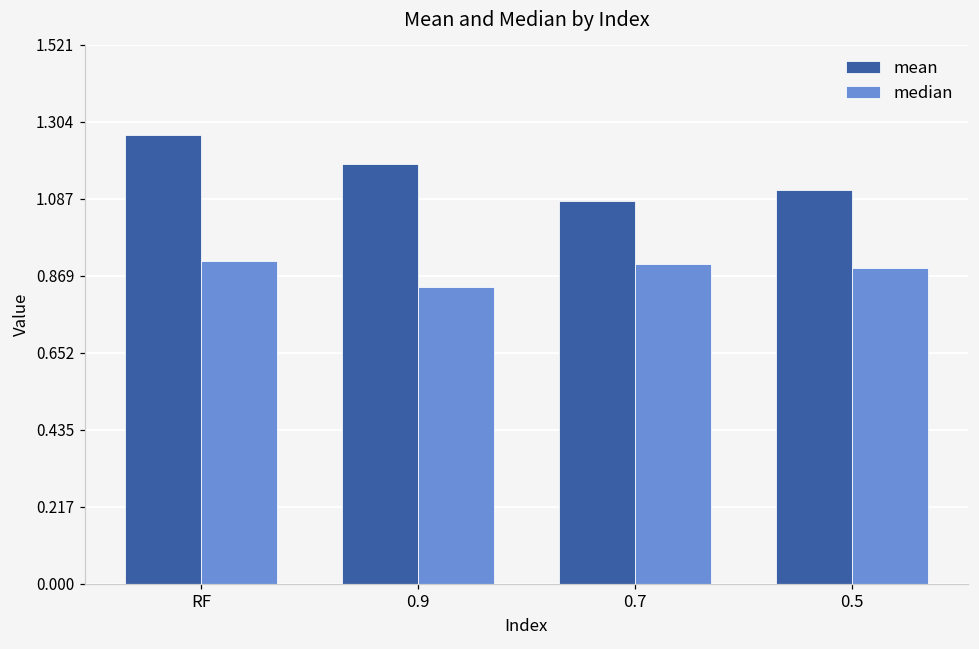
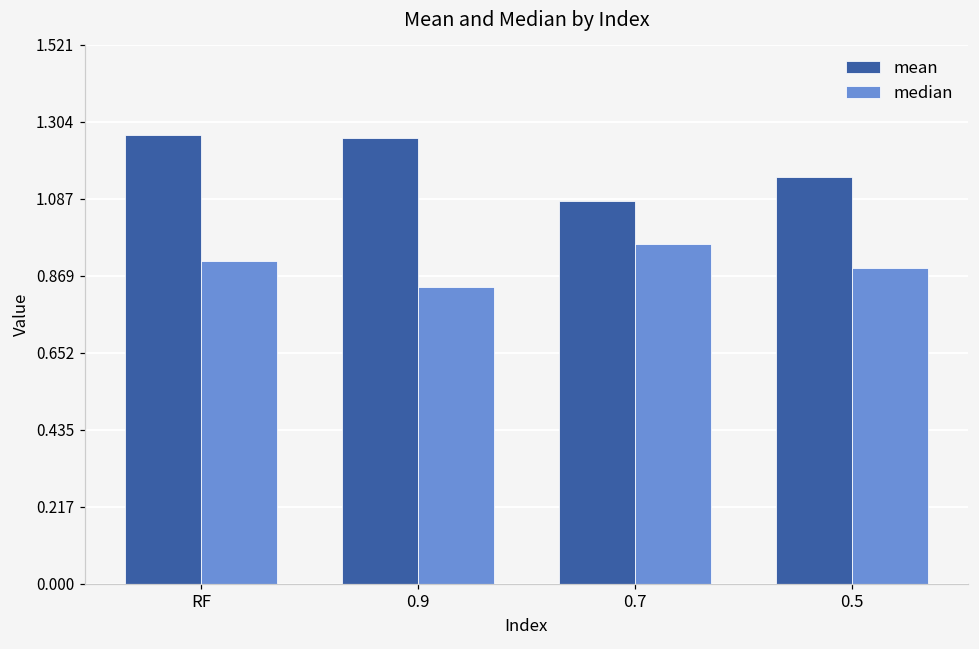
  {
    "mean": {
      "RF": 1.27,
-     "0.9": 1.19,
+     "0.9": 1.26,
      "0.7": 1.08,
-     "0.5": 1.11
+     "0.5": 1.15
    },
    "median": {
      "RF": 0.91,
      "0.9": 0.84,
-     "0.7": 0.90,
+     "0.7": 0.96,
      "0.5": 0.89
    }
  }
